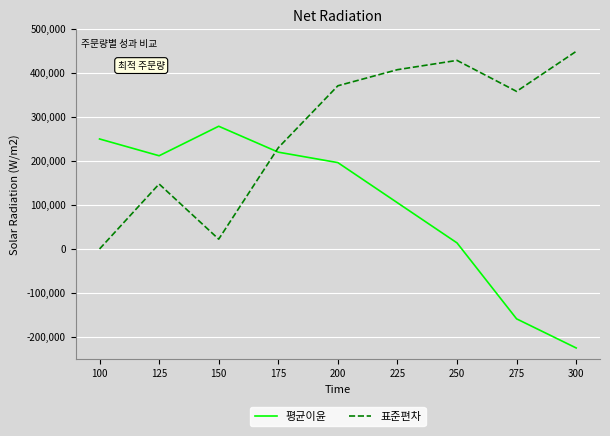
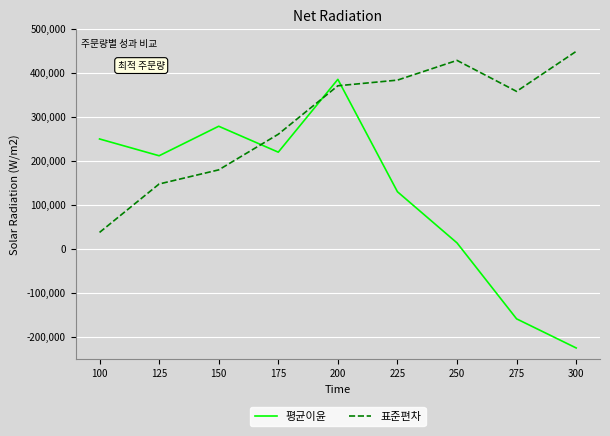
  {
    "평균이윤": {
      "100": "250,000",
      "125": "210,000",
      "150": "280,000",
      "175": "220,000",
-     "200": "200,000",
-     "225": "110,000",
+     "200": "390,000",
+     "225": "130,000",
      "250": "10,000",
      "275": "-160,000",
      "300": "-230,000"
    },
    "표준편차": {
-     "100": "0",
+     "100": "40,000",
      "125": "150,000",
-     "150": "20,000",
-     "175": "230,000",
+     "150": "180,000",
+     "175": "260,000",
      "200": "370,000",
-     "225": "410,000",
+     "225": "380,000",
      "250": "430,000",
      "275": "360,000",
      "300": "450,000"
    }
  }
